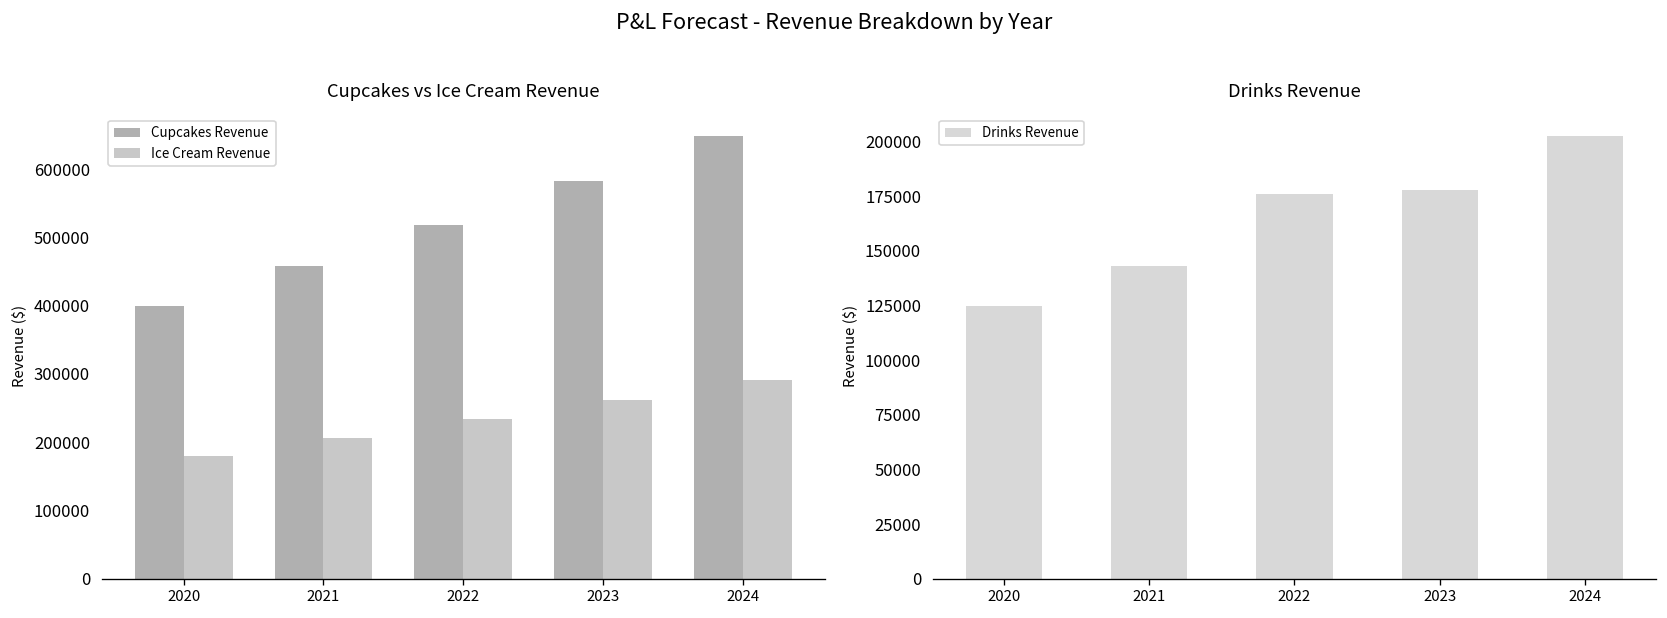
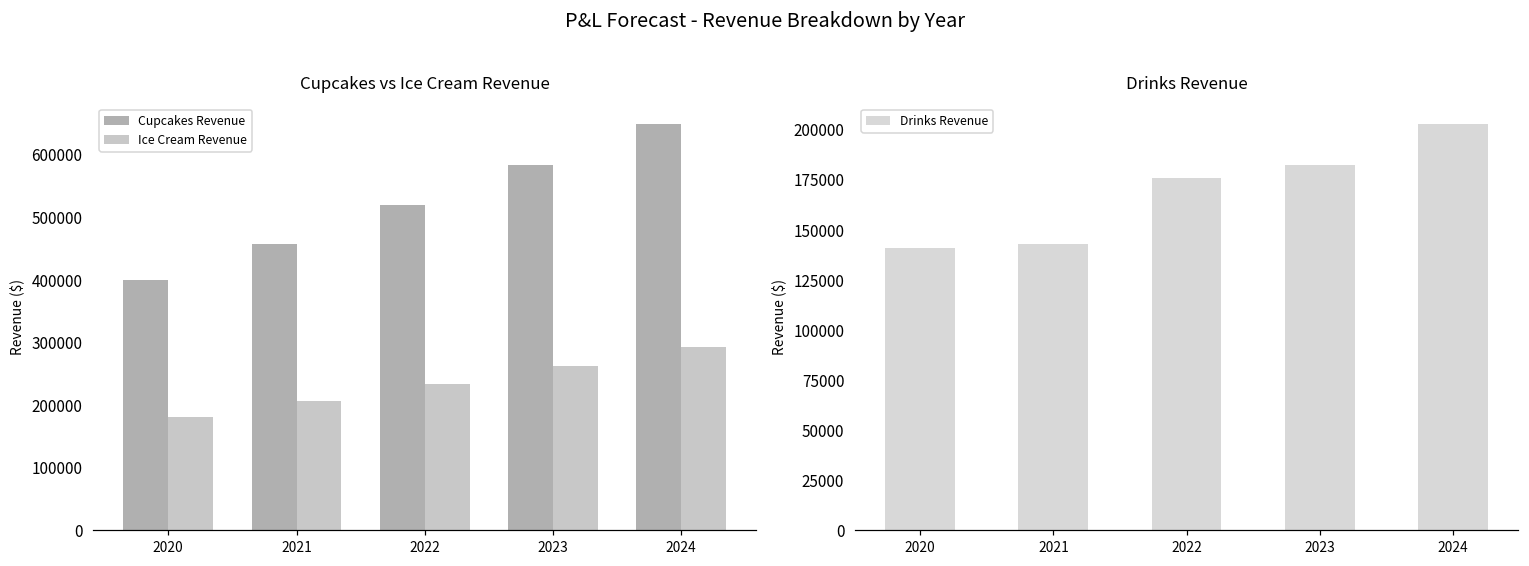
  {
    "Drinks Revenue": {
-     "2020": 125000,
+     "2020": 141000,
      "2021": 143000,
      "2022": 176000,
-     "2023": 178000,
+     "2023": 182000,
      "2024": 203000
    }
  }
